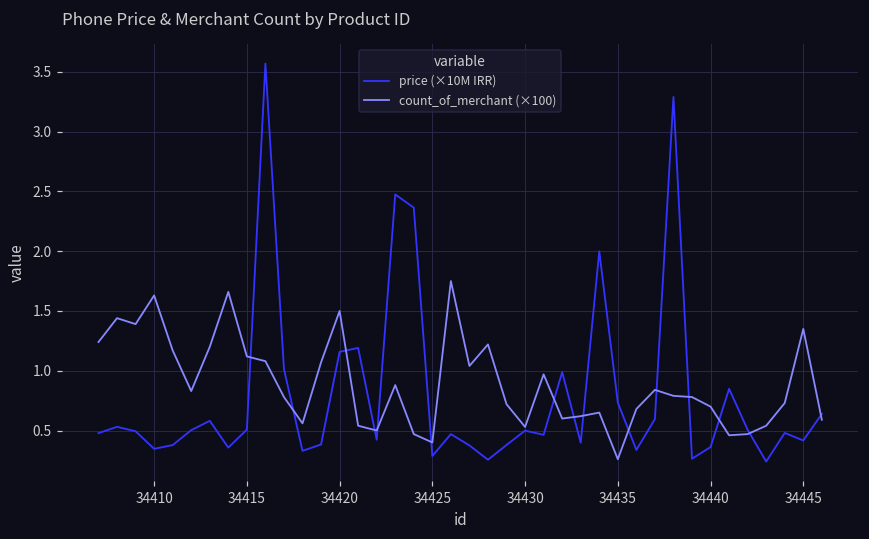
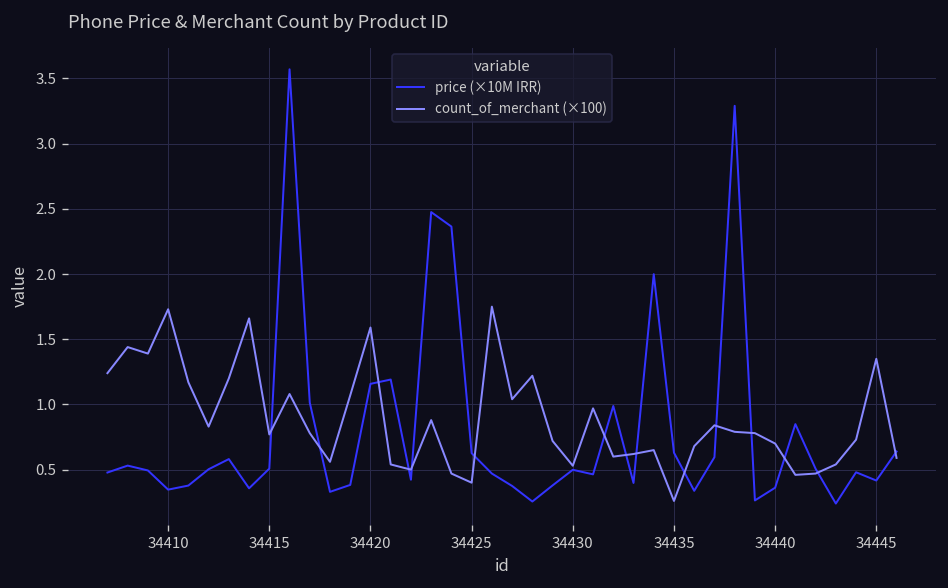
  {
    "price (×10M IRR)": {
      "34410": 0.35,
      "34415": 0.51,
      "34420": 1.16,
-     "34425": 0.29,
+     "34425": 0.63,
      "34430": 0.50,
-     "34435": 0.73,
+     "34435": 0.63,
      "34440": 0.36,
      "34445": 0.42
    },
    "count_of_merchant (×100)": {
-     "34410": 1.63,
-     "34415": 1.12,
-     "34420": 1.50,
+     "34410": 1.73,
+     "34415": 0.77,
+     "34420": 1.59,
      "34425": 0.40,
      "34430": 0.53,
      "34435": 0.26,
      "34440": 0.70,
      "34445": 1.35
    }
  }
